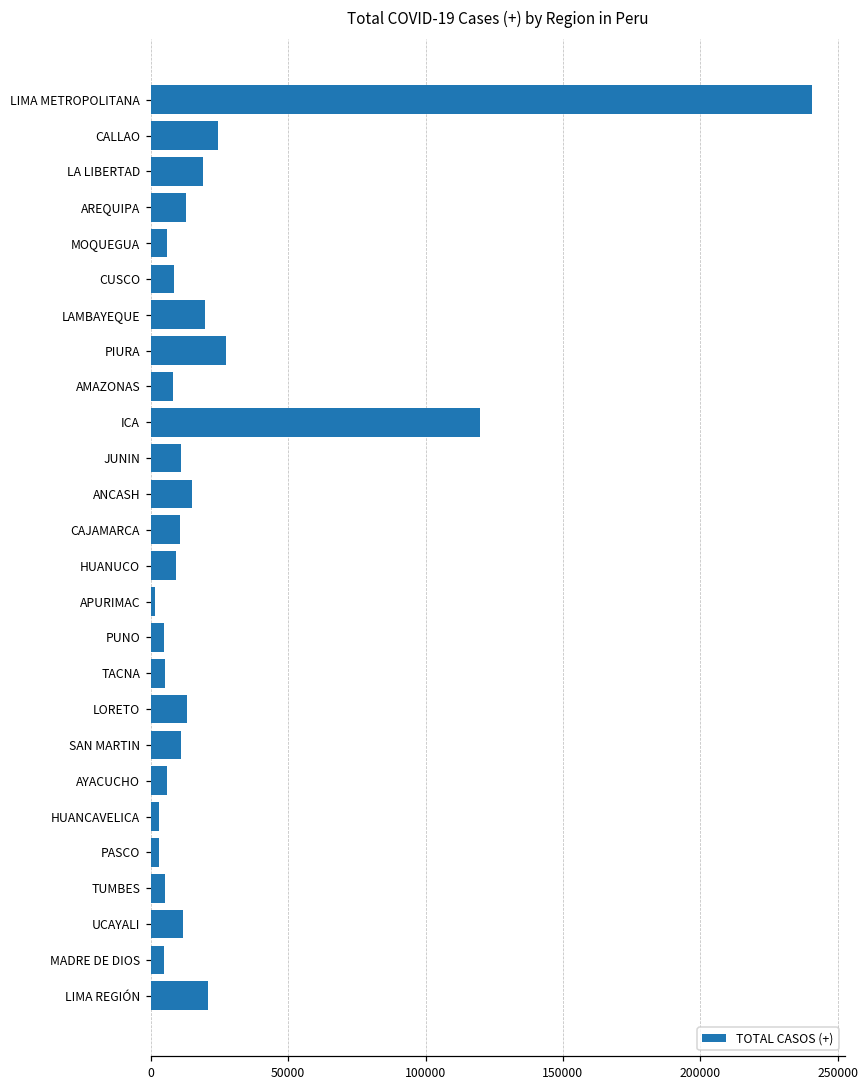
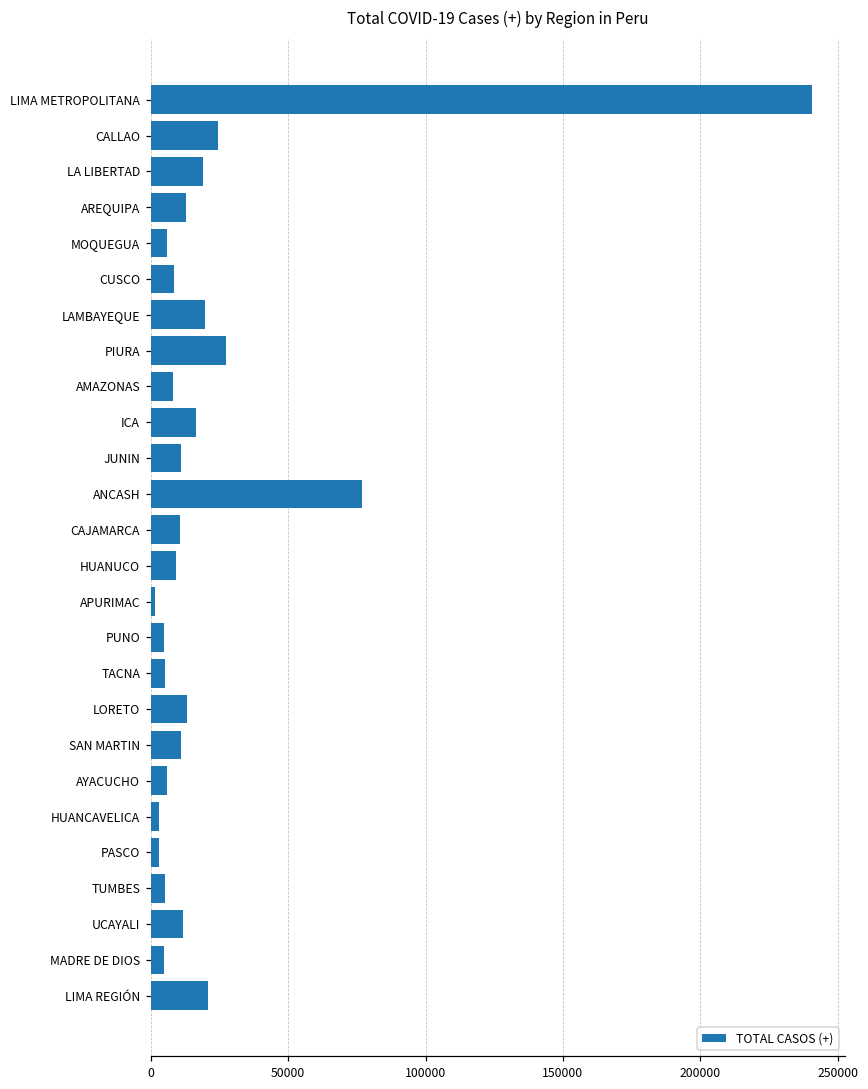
  {
    "LIMA METROPOLITANA": 241000,
    "CALLAO": 24000,
    "LA LIBERTAD": 19000,
    "AREQUIPA": 13000,
    "MOQUEGUA": 6000,
    "CUSCO": 9000,
    "LAMBAYEQUE": 20000,
    "PIURA": 27000,
    "AMAZONAS": 8000,
-   "ICA": 120000,
+   "ICA": 16000,
    "JUNIN": 11000,
-   "ANCASH": 15000,
+   "ANCASH": 77000,
    "CAJAMARCA": 11000,
    "HUANUCO": 9000,
    "APURIMAC": 2000,
    "PUNO": 5000,
    "TACNA": 5000,
    "LORETO": 13000,
    "SAN MARTIN": 11000,
    "AYACUCHO": 6000,
    "HUANCAVELICA": 3000,
    "PASCO": 3000,
    "TUMBES": 5000,
    "UCAYALI": 12000,
    "MADRE DE DIOS": 5000,
    "LIMA REGIÓN": 21000
  }
